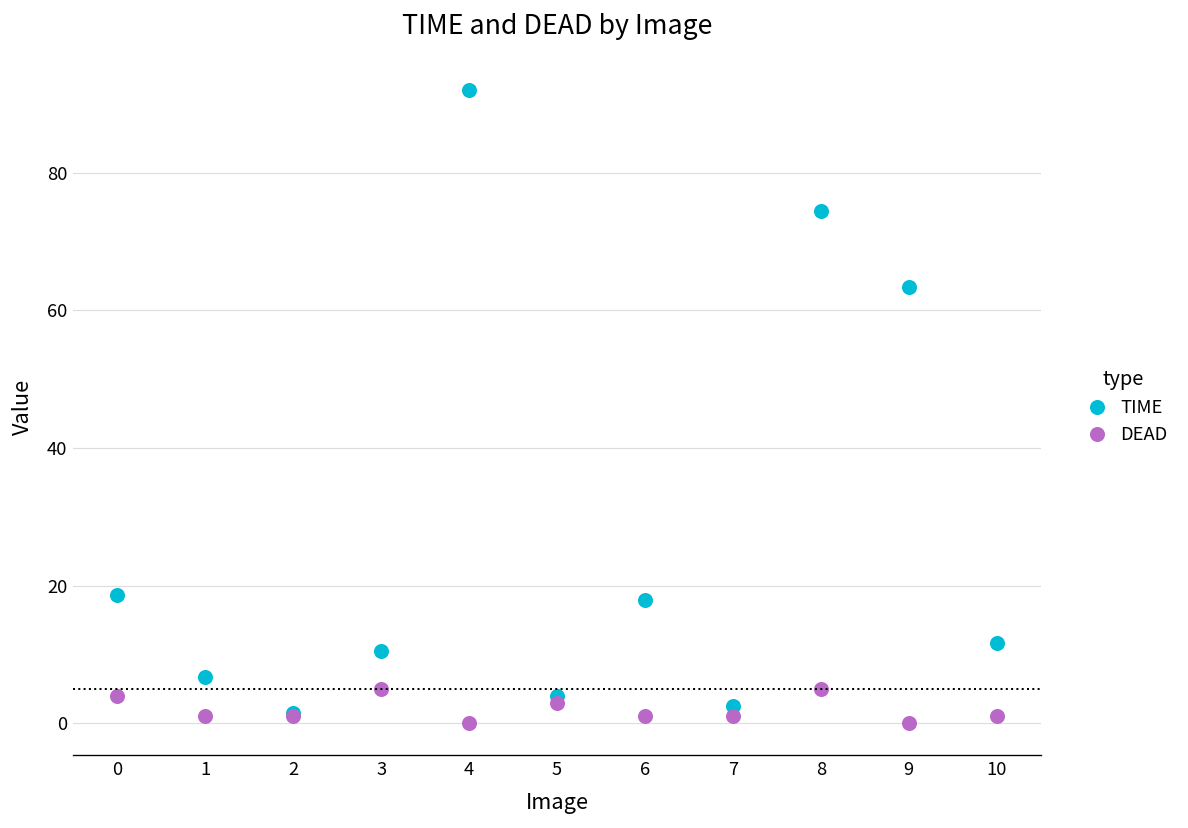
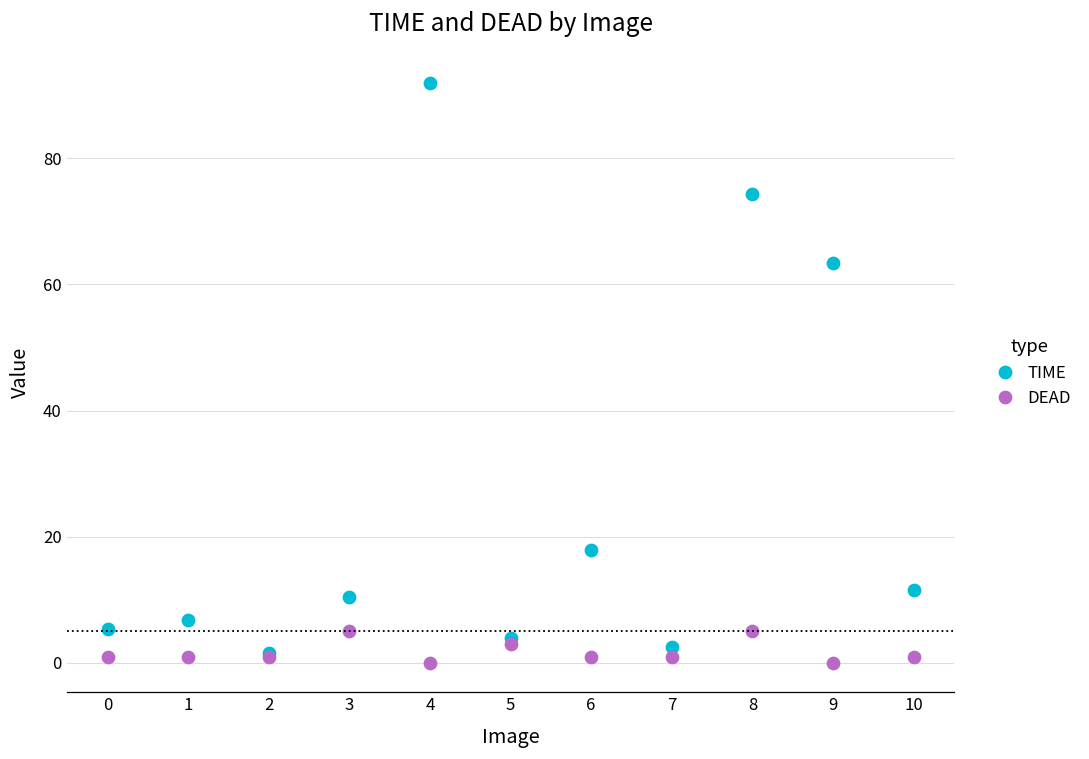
  {
    "TIME": {
-     "0": 19,
+     "0": 5,
      "1": 7,
      "2": 2,
      "3": 11,
      "4": 92,
      "5": 4,
      "6": 18,
      "7": 2,
      "8": 74,
      "9": 63,
      "10": 12
    },
    "DEAD": {
-     "0": 4,
+     "0": 1,
      "1": 1,
      "2": 1,
      "3": 5,
      "4": 0,
      "5": 3,
      "6": 1,
      "7": 1,
      "8": 5,
      "9": 0,
      "10": 1
    }
  }
